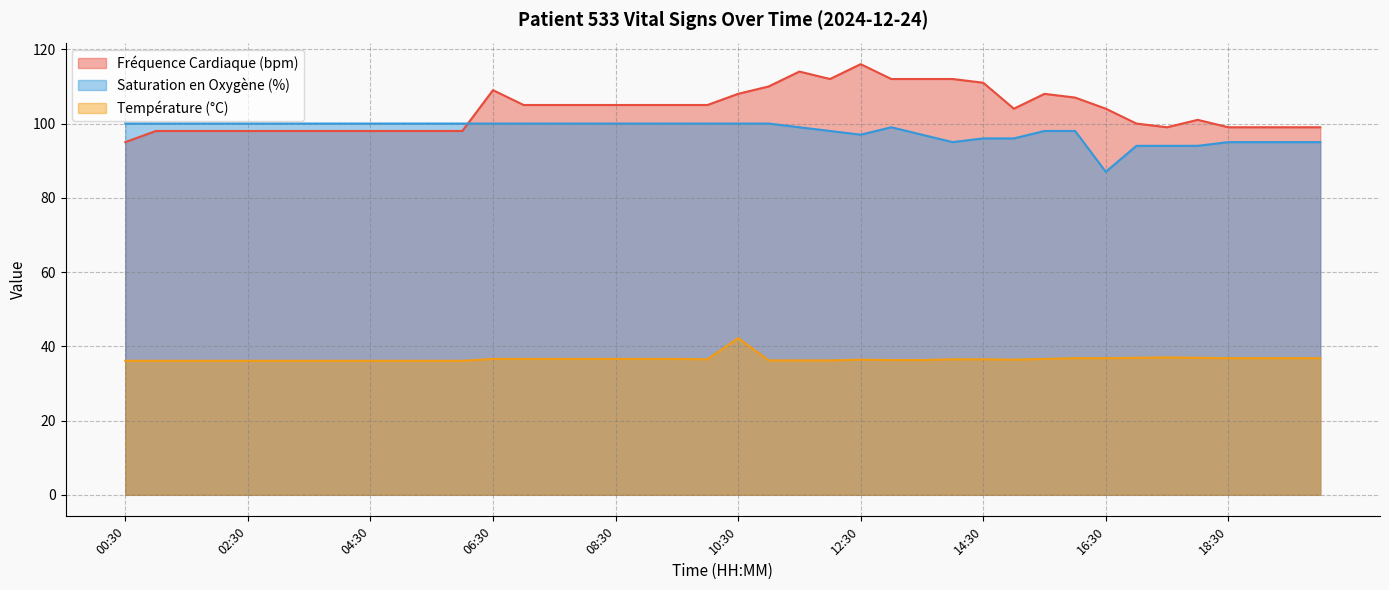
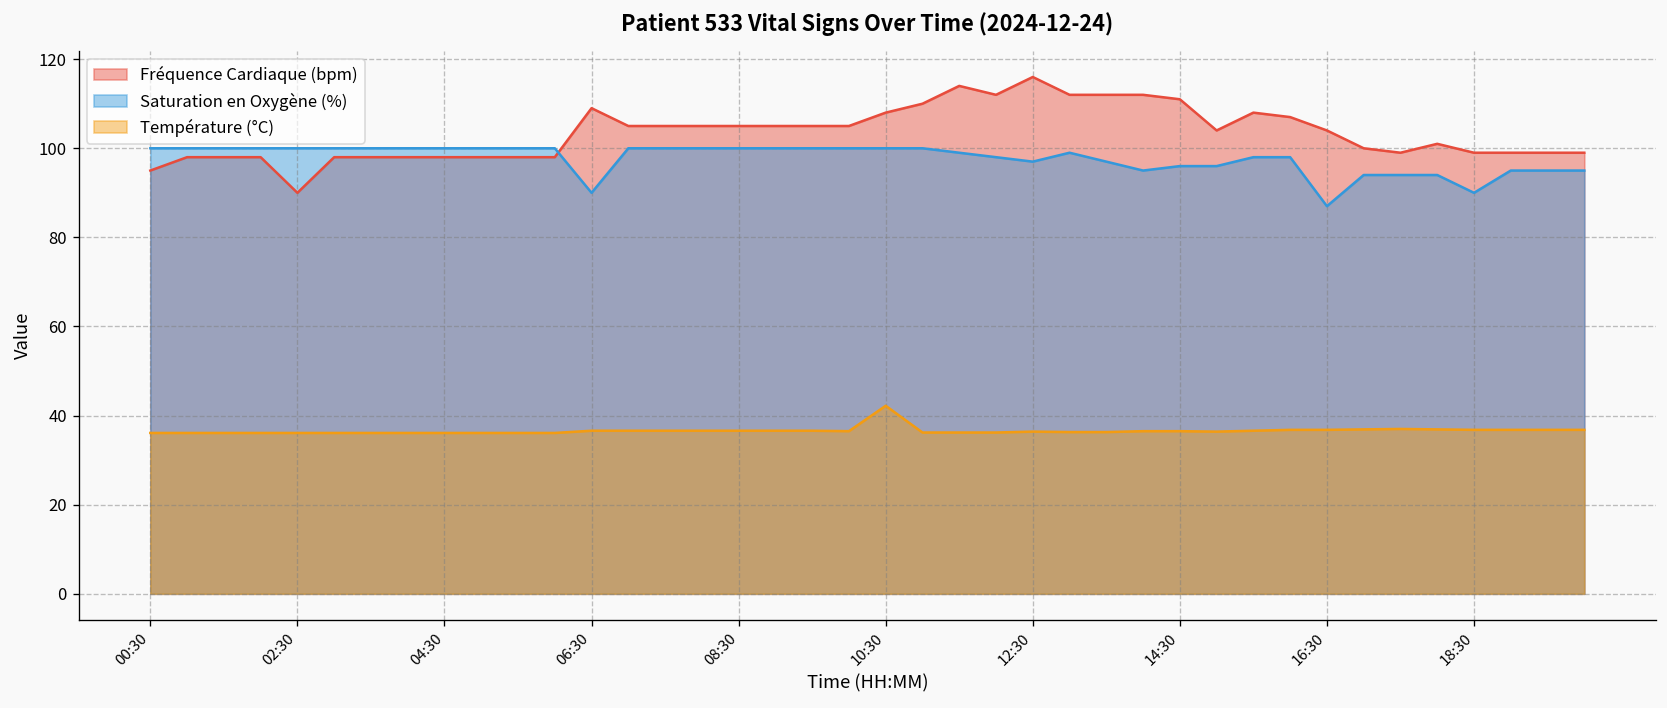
  {
    "Fréquence Cardiaque (bpm)": {
      "00:30": 95,
-     "02:30": 98,
+     "02:30": 90,
      "04:30": 98,
      "06:30": 109,
      "08:30": 105,
      "10:30": 108,
      "12:30": 116,
      "14:30": 111,
      "16:30": 104,
      "18:30": 99
    },
    "Saturation en Oxygène (%)": {
      "00:30": 100,
      "02:30": 100,
      "04:30": 100,
-     "06:30": 100,
+     "06:30": 90,
      "08:30": 100,
      "10:30": 100,
      "12:30": 97,
      "14:30": 96,
      "16:30": 87,
-     "18:30": 95
+     "18:30": 90
    },
    "Température (°C)": {
      "00:30": 36,
      "02:30": 36,
      "04:30": 36,
      "06:30": 37,
      "08:30": 37,
      "10:30": 42,
      "12:30": 36,
      "14:30": 37,
      "16:30": 37,
      "18:30": 37
    }
  }
